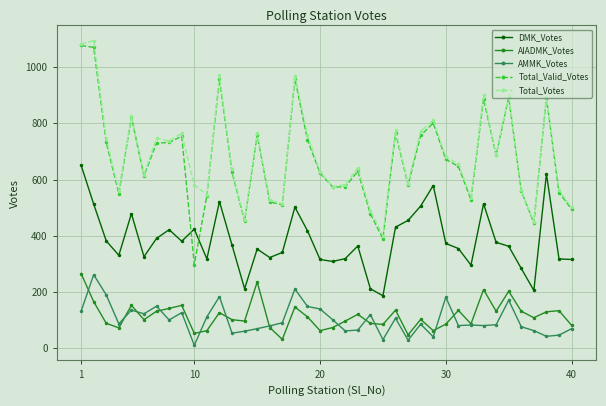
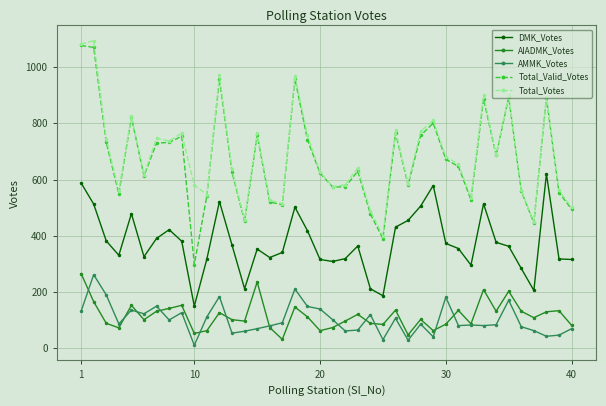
  {
    "DMK_Votes": {
-     "1": 650,
-     "10": 420,
+     "1": 590,
+     "10": 150,
      "20": 320,
      "30": 370,
      "40": 320
    },
    "Total_Valid_Votes": {
      "10": 300
    },
    "Total_Votes": {
      "10": 580
    }
  }
